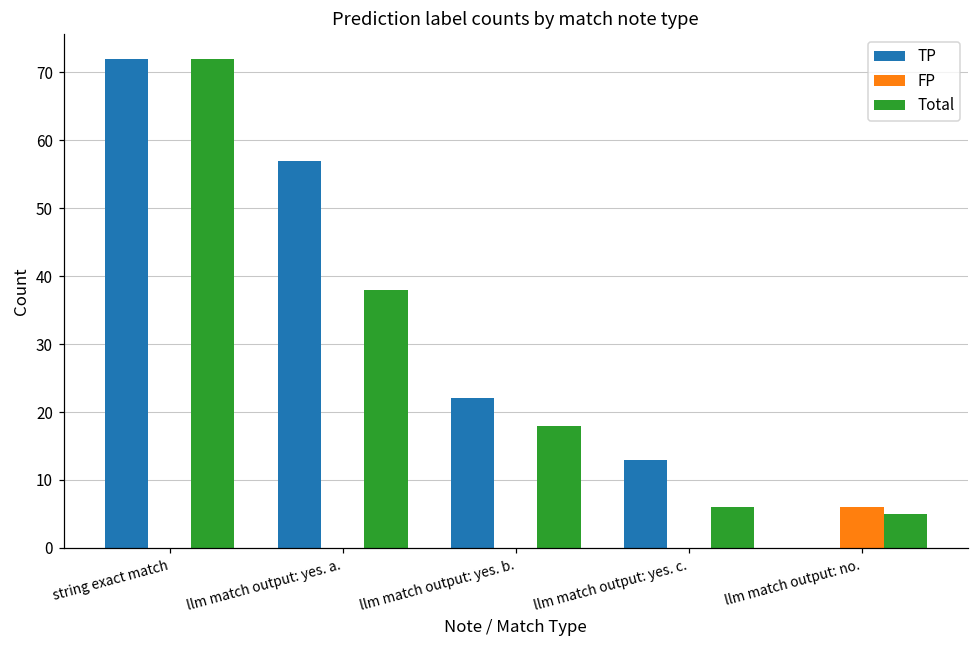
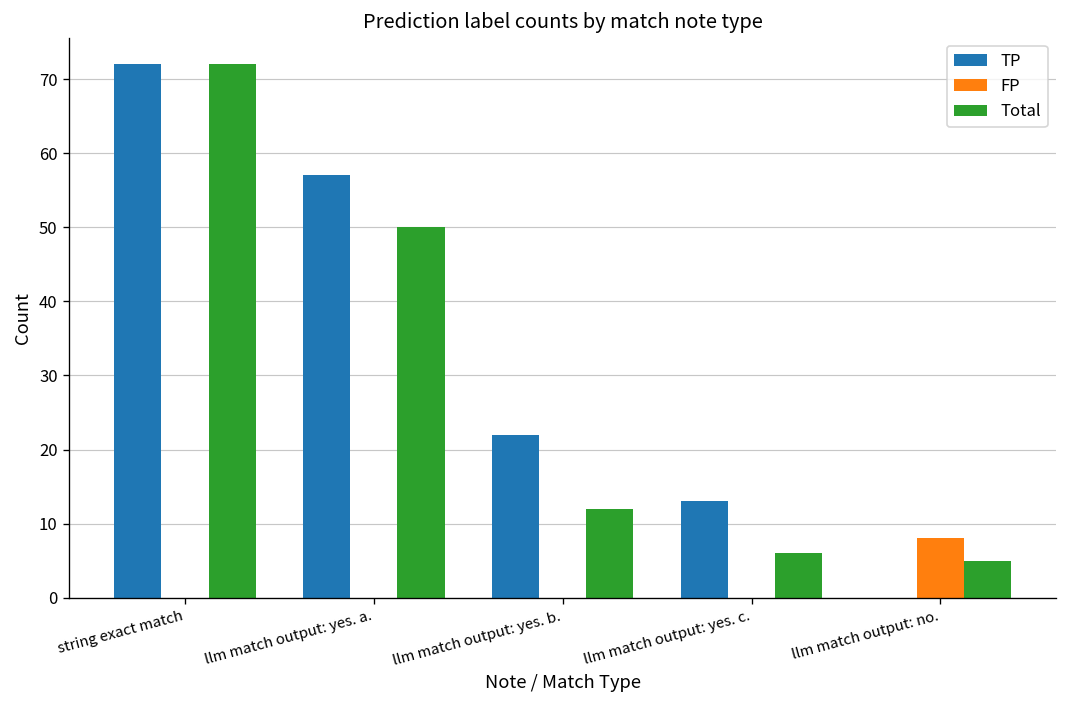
  {
    "TP": {
      "string exact match": 72,
      "llm match output: yes. a.": 57,
      "llm match output: yes. b.": 22,
      "llm match output: yes. c.": 13,
      "llm match output: no.": 0
    },
    "FP": {
      "string exact match": 0,
      "llm match output: yes. a.": 0,
      "llm match output: yes. b.": 0,
      "llm match output: yes. c.": 0,
-     "llm match output: no.": 6
+     "llm match output: no.": 8
    },
    "Total": {
      "string exact match": 72,
-     "llm match output: yes. a.": 38,
-     "llm match output: yes. b.": 18,
+     "llm match output: yes. a.": 50,
+     "llm match output: yes. b.": 12,
      "llm match output: yes. c.": 6,
      "llm match output: no.": 5
    }
  }
